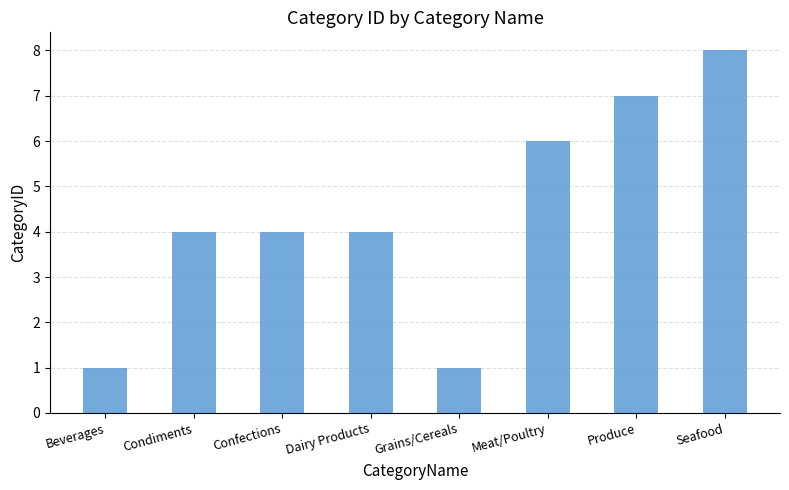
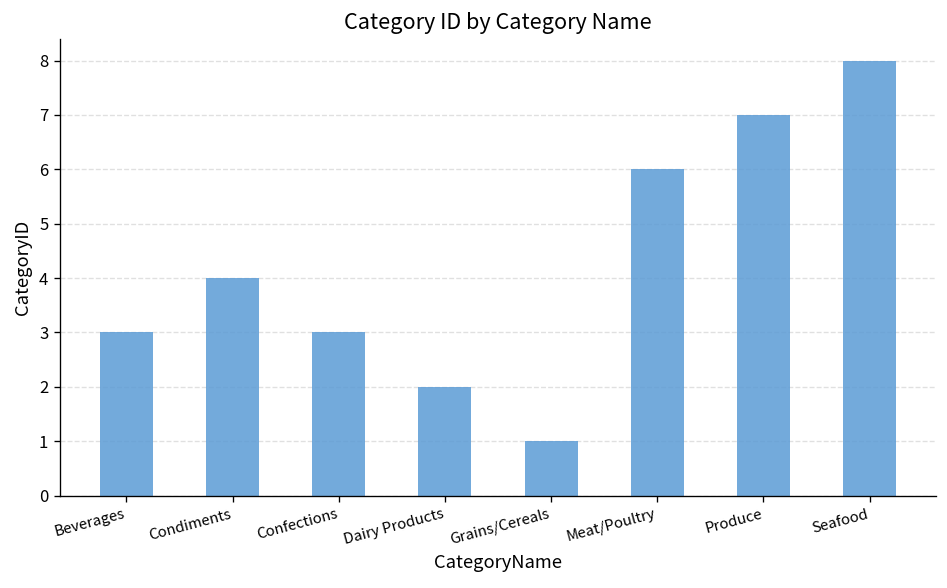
  {
-   "Beverages": 1,
+   "Beverages": 3,
    "Condiments": 4,
-   "Confections": 4,
-   "Dairy Products": 4,
+   "Confections": 3,
+   "Dairy Products": 2,
    "Grains/Cereals": 1,
    "Meat/Poultry": 6,
    "Produce": 7,
    "Seafood": 8
  }
